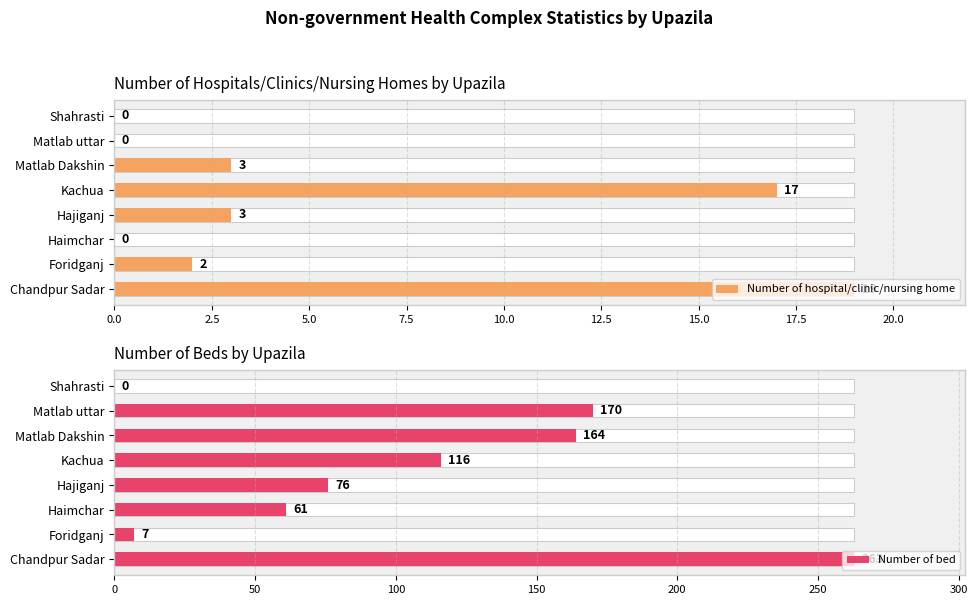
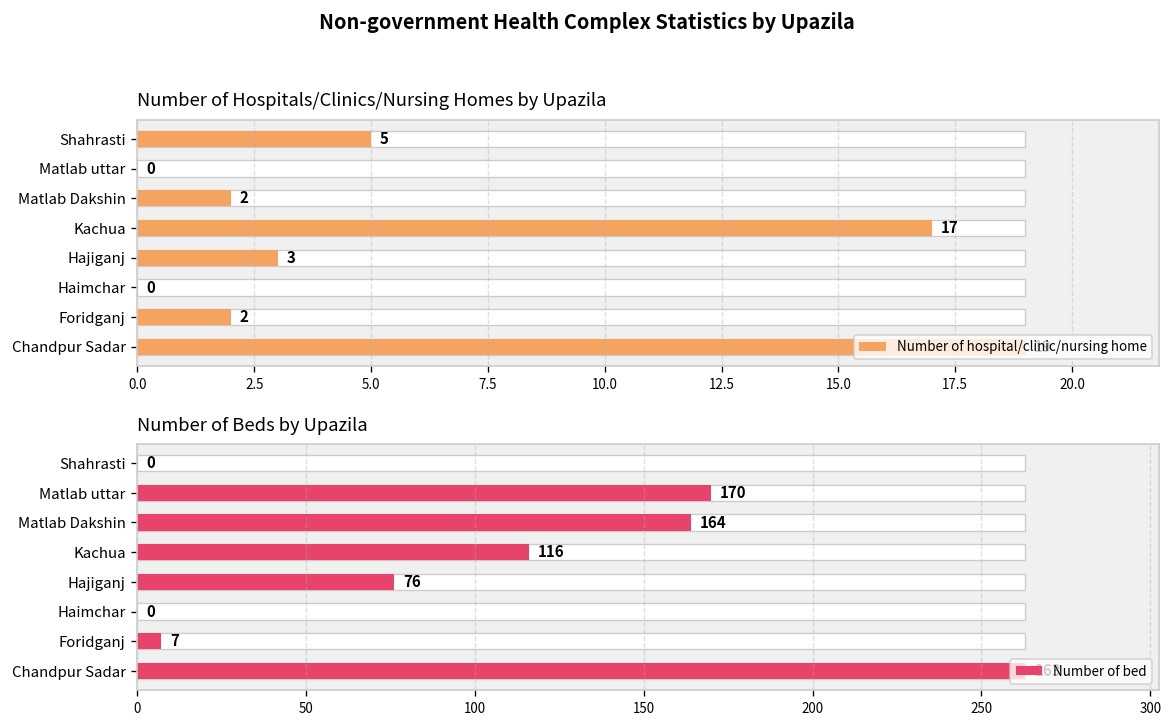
  {
    "Number of Hospitals/Clinics/Nursing Homes by Upazila": {
      "Number of hospital/clinic/nursing home": {
-       "Shahrasti": 0,
+       "Shahrasti": 5,
        "Matlab uttar": 0,
-       "Matlab Dakshin": 3,
+       "Matlab Dakshin": 2,
        "Haimchar": 0
      }
    },
    "Number of Beds by Upazila": {
      "Number of bed": {
        "Shahrasti": 0,
-       "Haimchar": 61
+       "Haimchar": 0
      }
    }
  }
